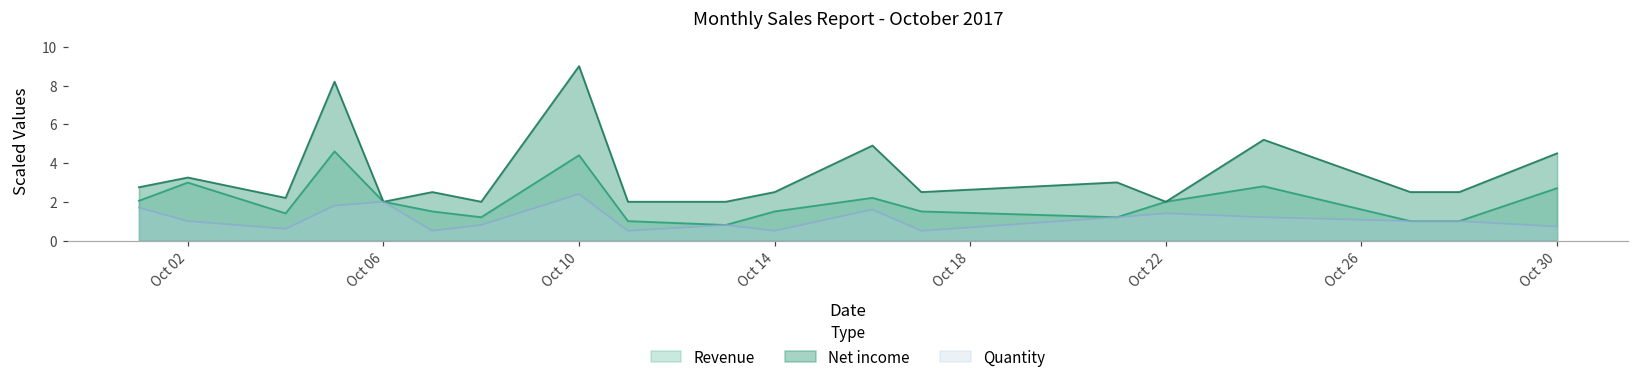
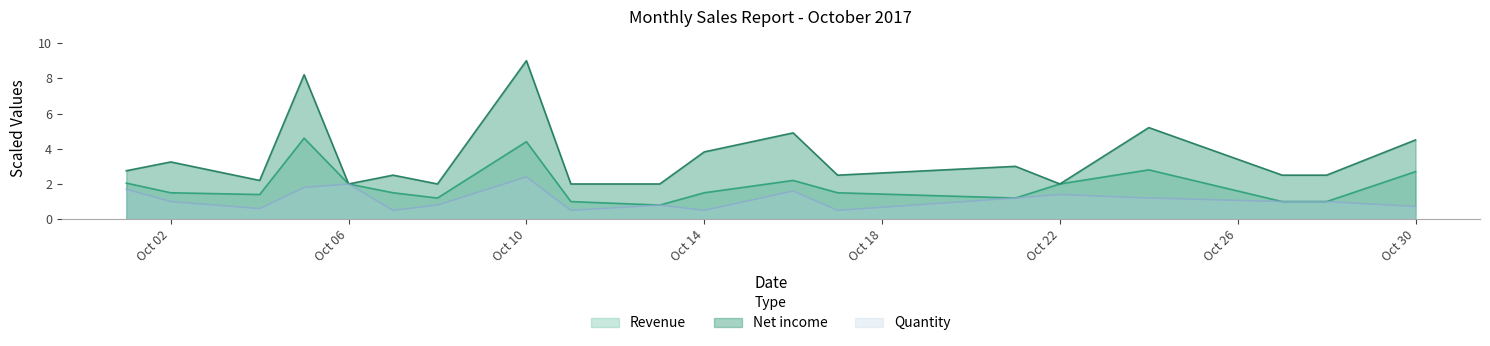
  {
    "Revenue": {
-     "Oct 02": 3.0,
+     "Oct 02": 1.5,
      "Oct 10": 4.4,
      "Oct 14": 1.5,
      "Oct 30": 2.7
    },
    "Net income": {
      "Oct 02": 3.3,
      "Oct 10": 9.0,
-     "Oct 14": 2.5,
+     "Oct 14": 3.8,
      "Oct 30": 4.5
    },
    "Quantity": {
      "Oct 02": 1.0,
      "Oct 10": 2.4,
      "Oct 14": 0.5,
      "Oct 22": 1.4,
      "Oct 30": 0.7
    }
  }
